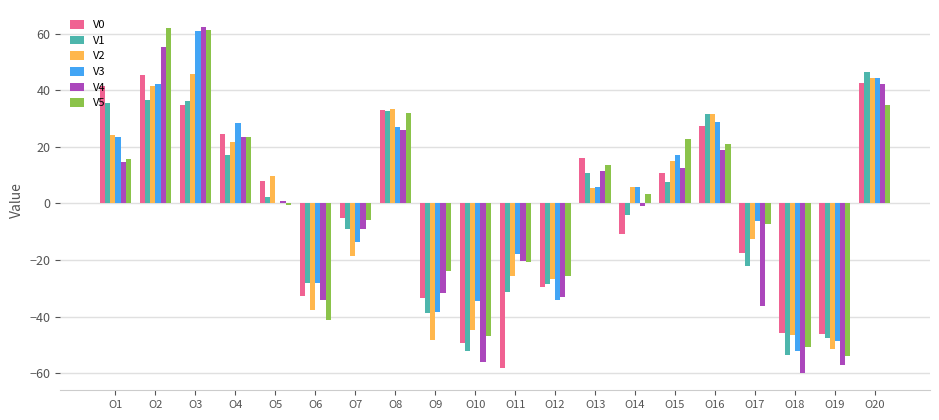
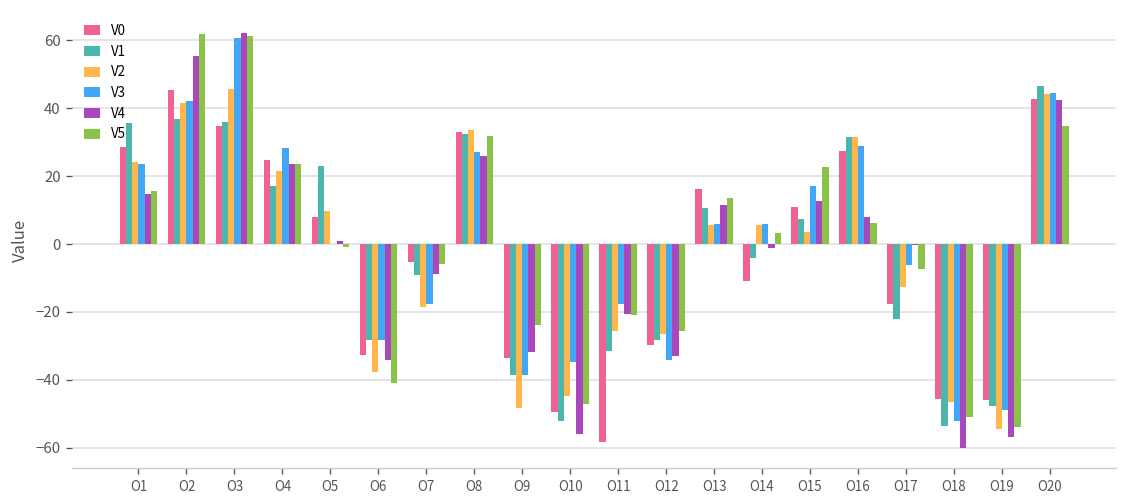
  {
    "V0": {
-     "O1": 41,
+     "O1": 28,
      "O2": 45,
      "O3": 35,
      "O4": 25,
      "O5": 8,
      "O6": -33,
      "O7": -5,
      "O8": 33,
      "O9": -33,
      "O10": -49,
      "O11": -58,
      "O12": -30,
      "O13": 16,
      "O14": -11,
      "O15": 11,
      "O16": 27,
      "O17": -18,
      "O18": -46,
      "O19": -46,
      "O20": 43
    },
    "V1": {
      "O1": 35,
      "O2": 37,
      "O3": 36,
      "O4": 17,
-     "O5": 2,
+     "O5": 23,
      "O6": -28,
      "O7": -9,
      "O8": 32,
      "O9": -39,
      "O10": -52,
      "O11": -31,
      "O12": -28,
      "O13": 11,
      "O14": -4,
      "O15": 7,
      "O16": 31,
      "O17": -22,
      "O18": -53,
      "O19": -48,
      "O20": 46
    },
    "V2": {
      "O1": 24,
      "O2": 41,
      "O3": 46,
      "O4": 22,
      "O5": 10,
      "O6": -38,
      "O7": -19,
      "O8": 33,
      "O9": -48,
      "O10": -45,
      "O11": -26,
      "O12": -27,
      "O13": 6,
      "O14": 6,
-     "O15": 15,
+     "O15": 4,
      "O16": 32,
      "O17": -13,
      "O18": -47,
-     "O19": -51,
+     "O19": -54,
      "O20": 44
    },
    "V3": {
      "O1": 23,
      "O2": 42,
      "O3": 61,
      "O4": 28,
      "O6": -28,
-     "O7": -14,
+     "O7": -18,
      "O8": 27,
      "O9": -38,
      "O10": -35,
      "O11": -18,
      "O12": -34,
      "O13": 6,
      "O14": 6,
      "O15": 17,
      "O16": 29,
      "O17": -6,
      "O18": -52,
      "O19": -49,
      "O20": 44
    },
    "V4": {
      "O1": 15,
      "O2": 55,
      "O3": 62,
      "O4": 23,
      "O5": 1,
      "O6": -34,
      "O7": -9,
      "O8": 26,
      "O9": -32,
      "O10": -56,
      "O11": -20,
      "O12": -33,
      "O13": 11,
      "O14": -1,
      "O15": 13,
-     "O16": 19,
-     "O17": -36,
+     "O16": 8,
+     "O17": 0,
      "O18": -60,
      "O19": -57,
      "O20": 42
    },
    "V5": {
      "O1": 16,
      "O2": 62,
      "O3": 61,
      "O4": 24,
      "O6": -41,
      "O7": -6,
      "O8": 32,
      "O9": -24,
      "O10": -47,
      "O11": -21,
      "O12": -26,
      "O13": 14,
      "O14": 3,
      "O15": 23,
-     "O16": 21,
+     "O16": 6,
      "O17": -7,
      "O18": -51,
      "O19": -54,
      "O20": 35
    }
  }
